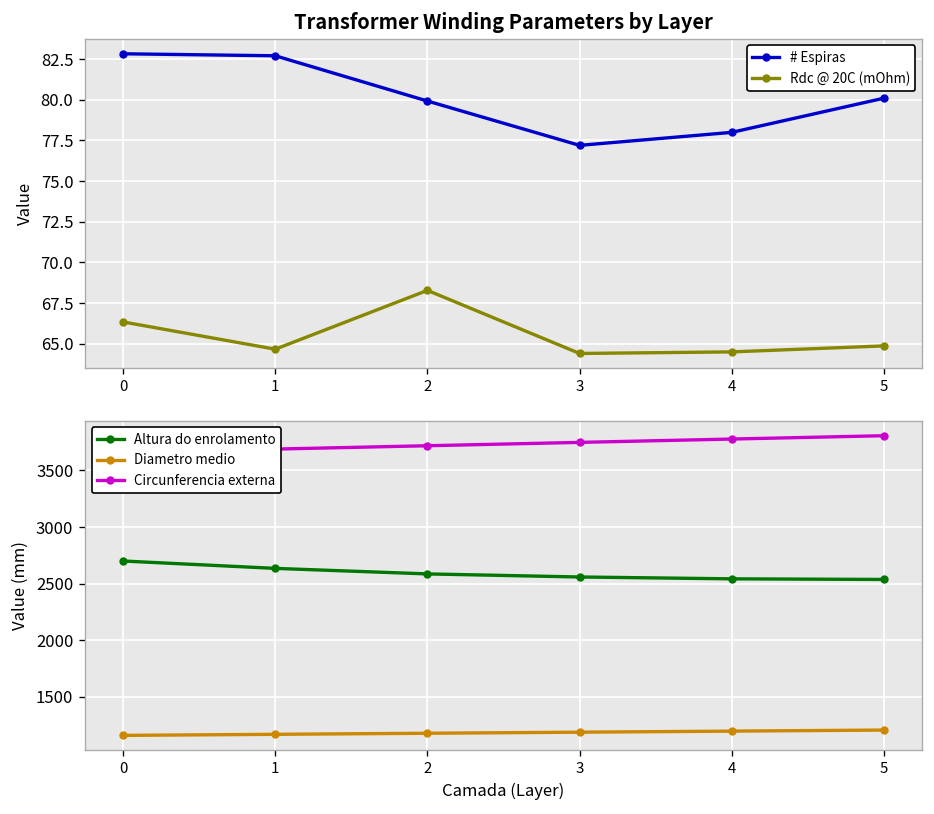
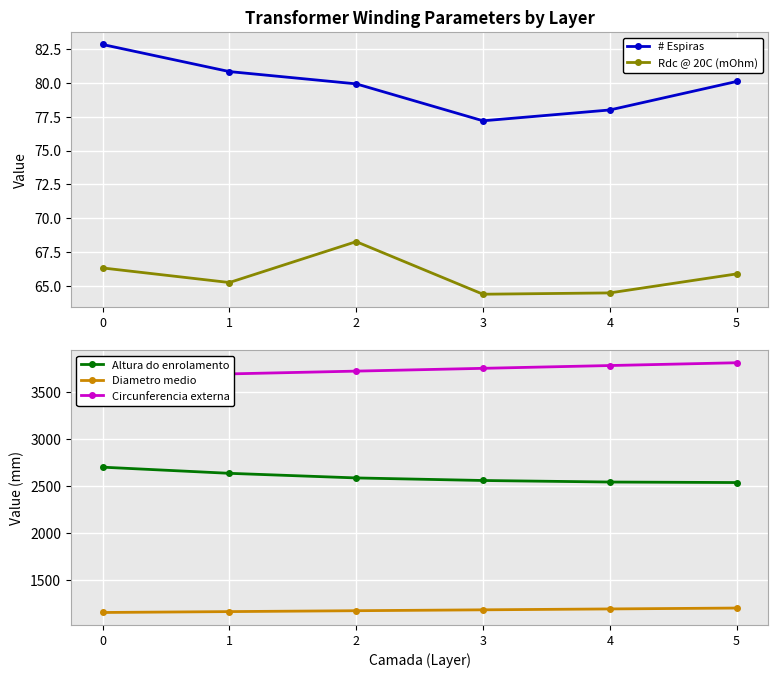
  {
    "Transformer Winding Parameters by Layer": {
      "# Espiras": {
        "0": 82.8,
-       "1": 82.7,
+       "1": 80.8,
        "2": 79.9,
        "3": 77.2,
        "4": 78.0,
        "5": 80.1
      },
      "Rdc @ 20C (mOhm)": {
        "0": 66.3,
-       "1": 64.7,
+       "1": 65.3,
        "2": 68.3,
        "3": 64.4,
        "4": 64.5,
-       "5": 64.9
+       "5": 65.9
      }
    }
  }
